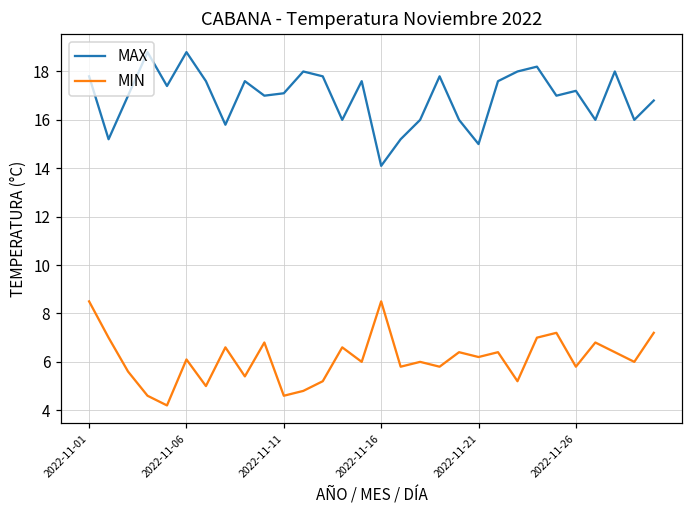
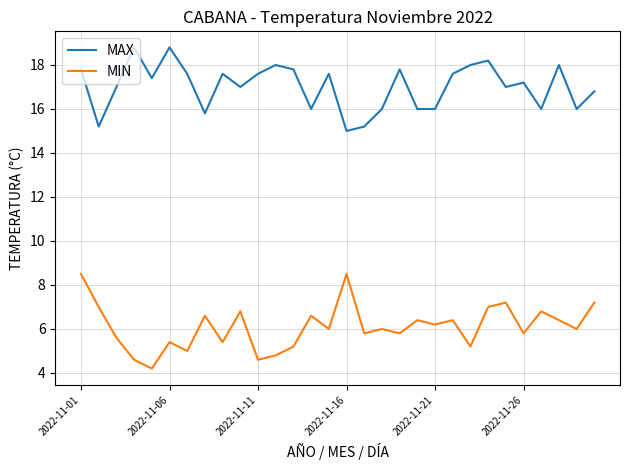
  {
    "MAX": {
      "2022-11-06": 18.8,
-     "2022-11-11": 17.1,
-     "2022-11-16": 14.1,
-     "2022-11-21": 15,
+     "2022-11-11": 17.6,
+     "2022-11-16": 15.0,
+     "2022-11-21": 16,
      "2022-11-26": 17.2
    },
    "MIN": {
      "2022-11-01": 8.5,
-     "2022-11-06": 6.1,
+     "2022-11-06": 5.4,
      "2022-11-11": 4.6,
      "2022-11-16": 8.5,
      "2022-11-21": 6.2,
      "2022-11-26": 5.8
    }
  }
